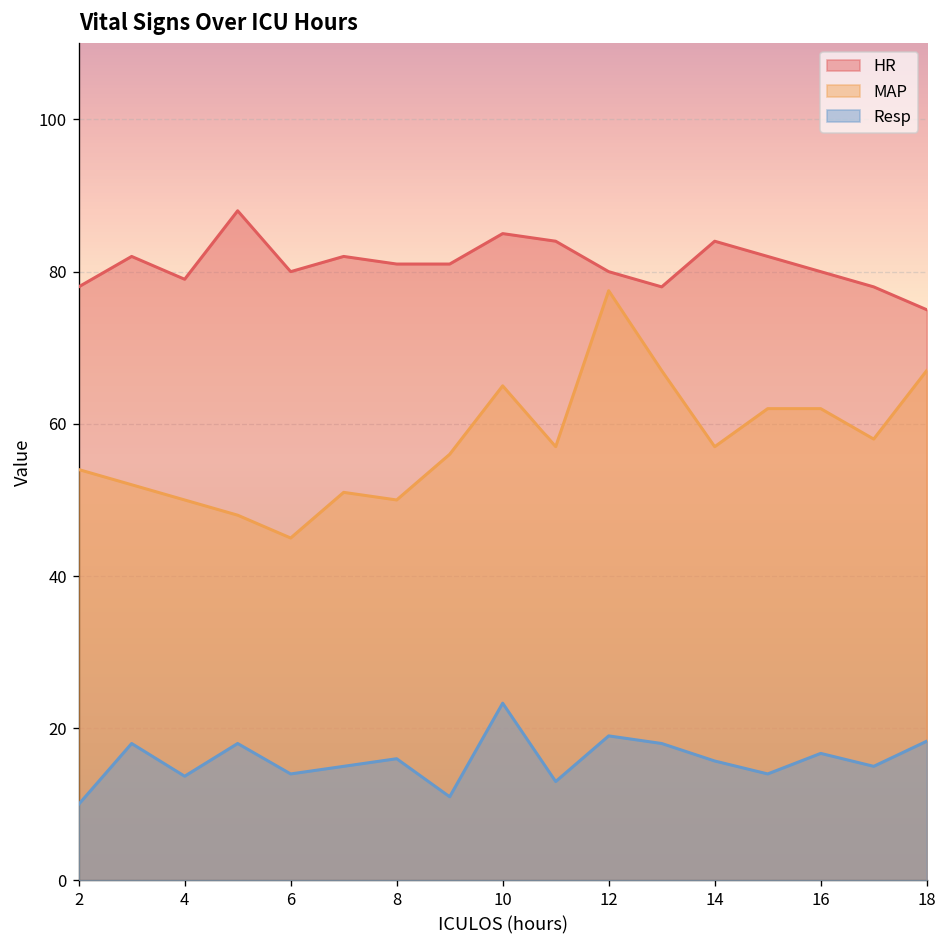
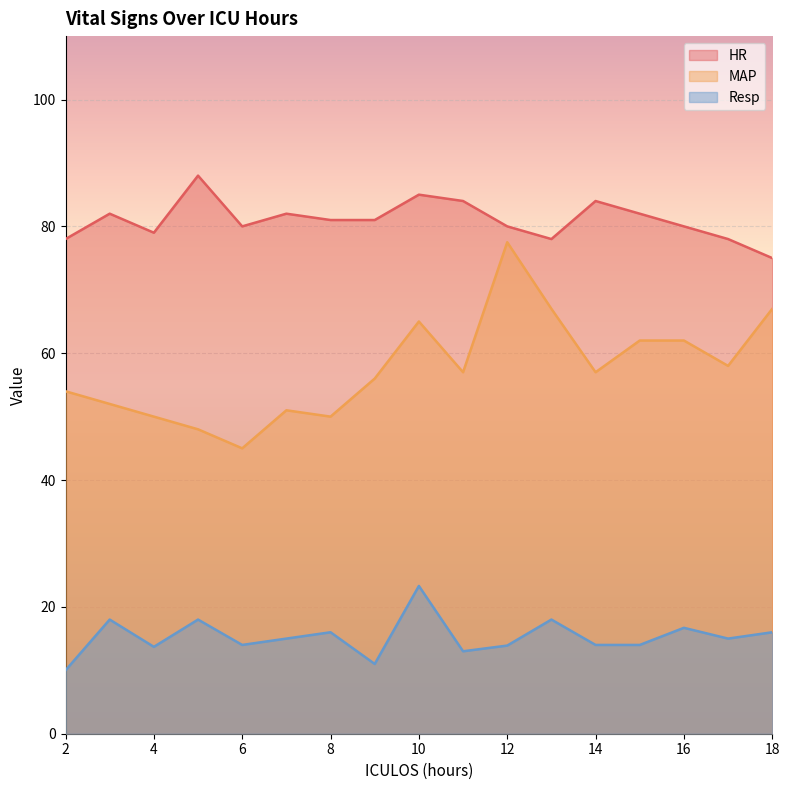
  {
    "Resp": {
      "2": 10,
      "4": 14,
      "6": 14,
      "8": 16,
      "10": 23,
-     "12": 19,
-     "14": 16,
+     "12": 14,
+     "14": 14,
      "16": 17,
-     "18": 18
+     "18": 16
    }
  }
